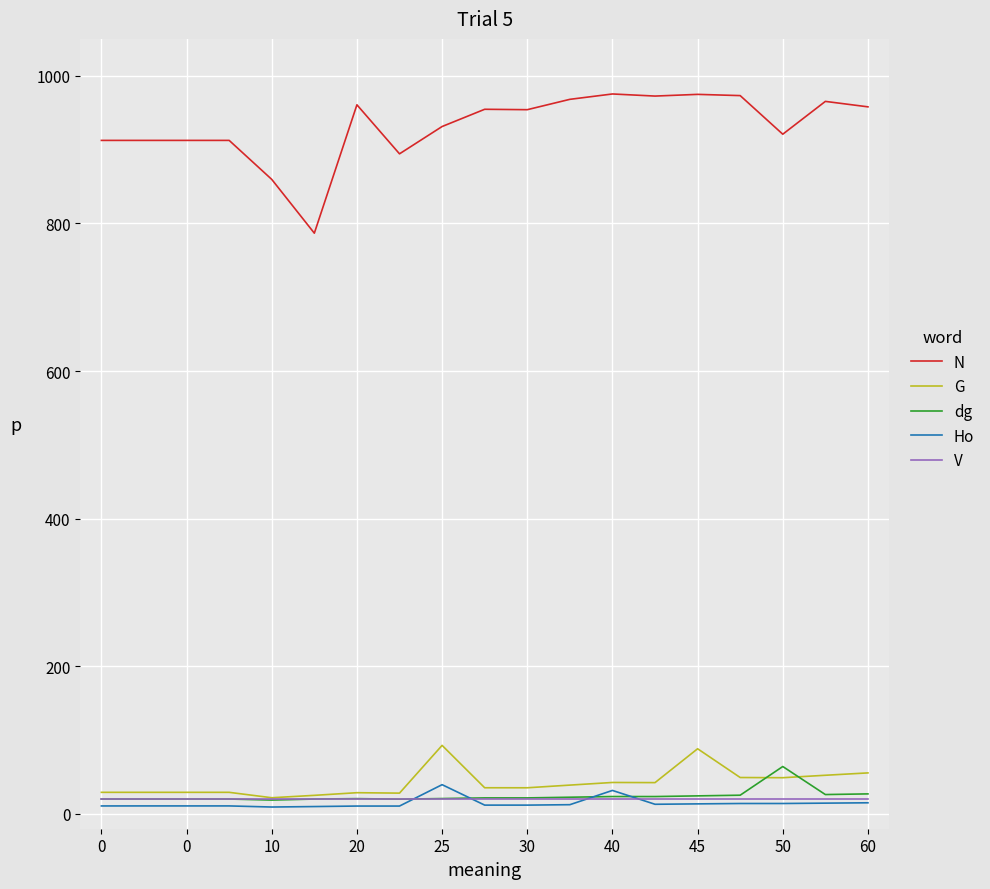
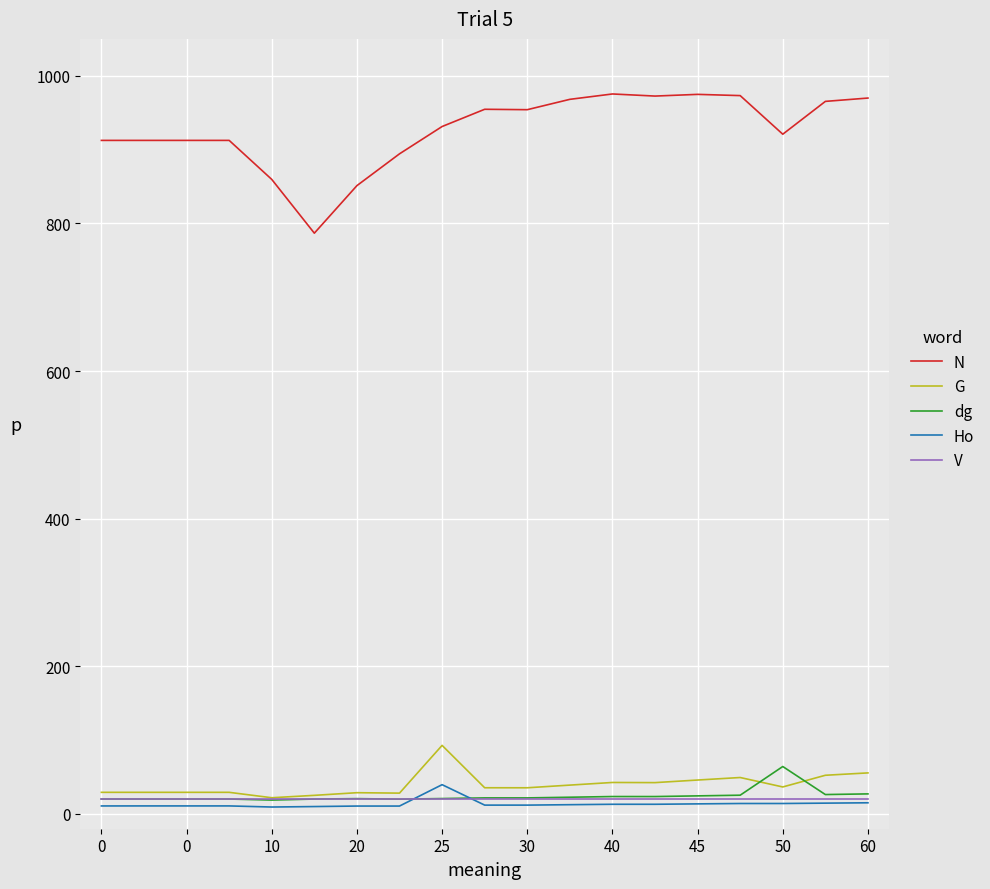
  {
    "N": {
      "10": 860,
-     "20": 960,
+     "20": 850,
      "25": 930,
      "30": 950,
      "40": 980,
      "45": 970,
      "50": 920,
-     "60": 960
+     "60": 970
    },
    "G": {
      "20": 30,
      "25": 90,
      "30": 40,
      "40": 40,
-     "45": 90,
-     "50": 50,
+     "45": 50,
+     "50": 40,
      "60": 60
    },
    "dg": {
      "40": 20,
      "45": 20,
      "50": 60,
      "60": 30
    },
    "Ho": {
      "10": 10,
      "20": 10,
      "25": 40,
      "30": 10,
-     "40": 30,
+     "40": 10,
      "45": 10,
      "50": 10,
      "60": 20
    },
    "V": {
      "40": 20,
      "45": 20,
      "50": 20,
      "60": 20
    }
  }
